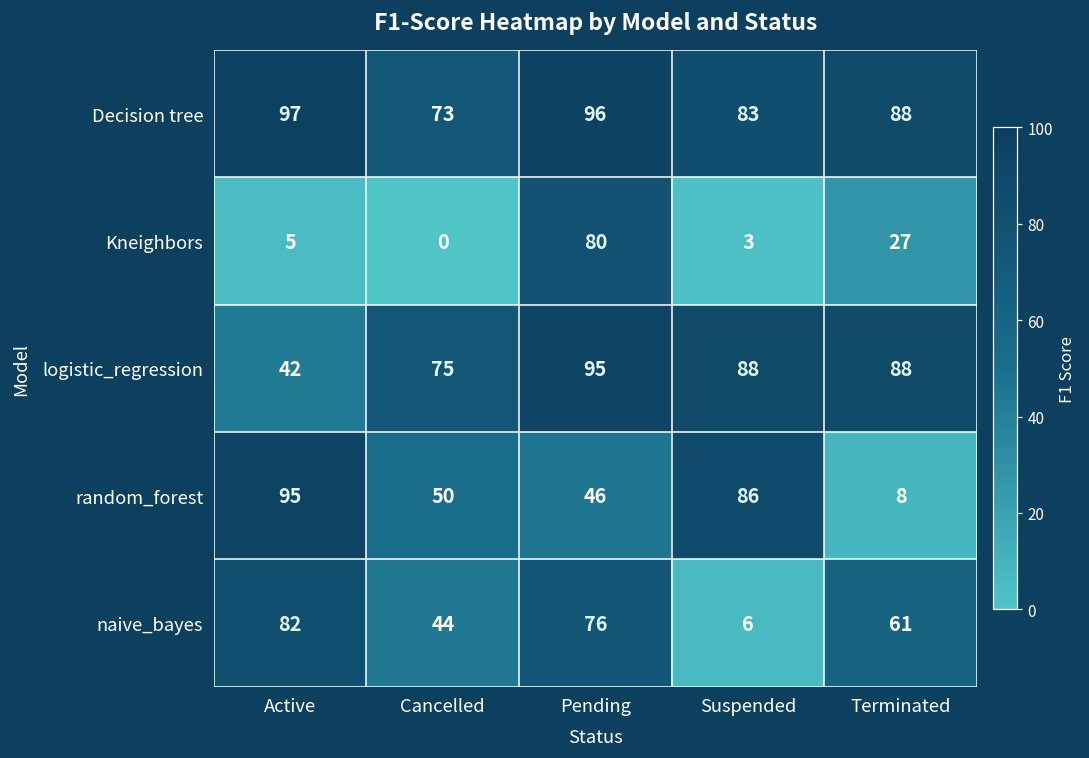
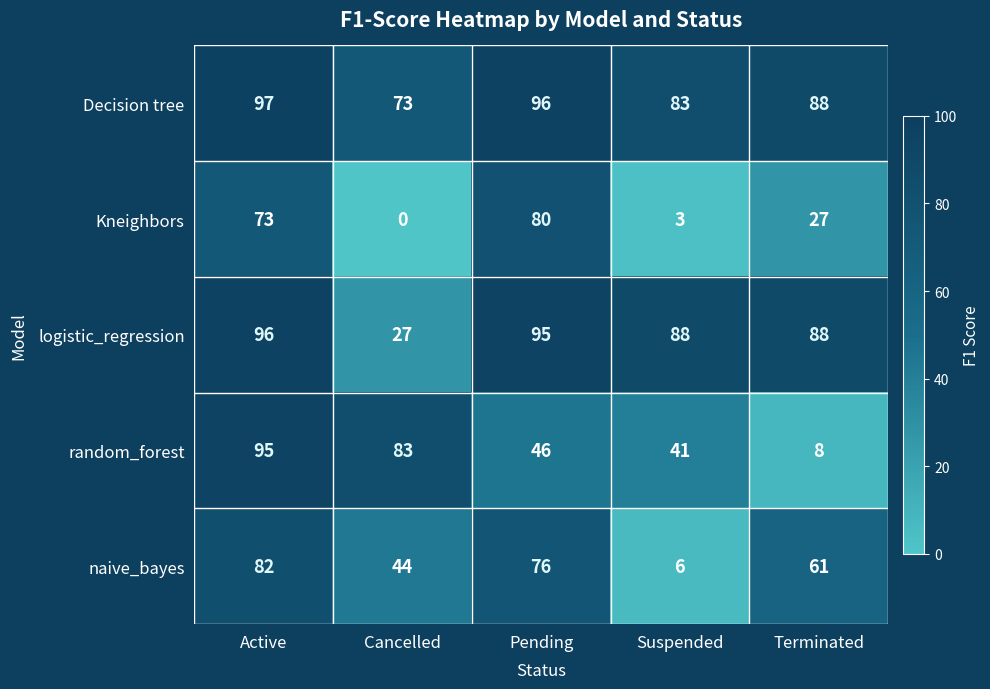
  {
    "Decision tree": {
      "Active": 97,
      "Cancelled": 73,
      "Pending": 96,
      "Suspended": 83,
      "Terminated": 88
    },
    "Kneighbors": {
-     "Active": 5,
+     "Active": 73,
      "Cancelled": 0,
      "Pending": 80,
      "Suspended": 3,
      "Terminated": 27
    },
    "logistic_regression": {
-     "Active": 42,
-     "Cancelled": 75,
+     "Active": 96,
+     "Cancelled": 27,
      "Pending": 95,
      "Suspended": 88,
      "Terminated": 88
    },
    "random_forest": {
      "Active": 95,
-     "Cancelled": 50,
+     "Cancelled": 83,
      "Pending": 46,
-     "Suspended": 86,
+     "Suspended": 41,
      "Terminated": 8
    },
    "naive_bayes": {
      "Active": 82,
      "Cancelled": 44,
      "Pending": 76,
      "Suspended": 6,
      "Terminated": 61
    }
  }
